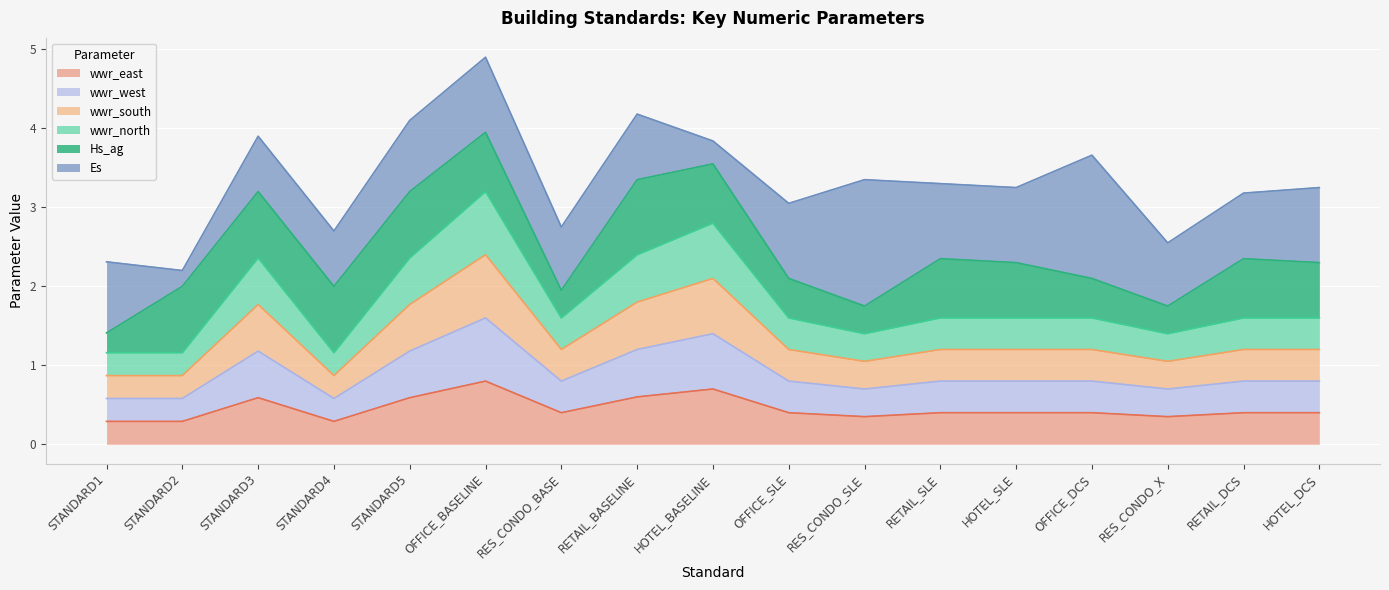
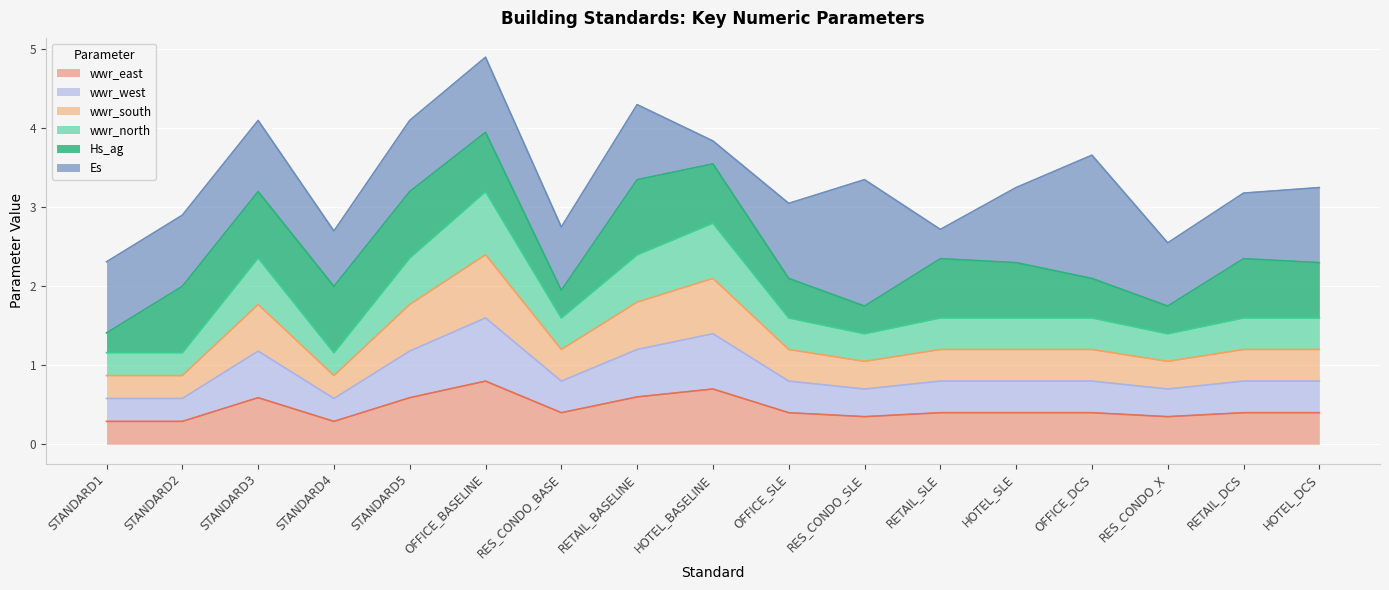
  {
    "wwr_west": {
      "STANDARD1": 0.3,
      "STANDARD2": 0.3,
      "STANDARD3": 0.6,
      "STANDARD4": 0.3,
      "STANDARD5": 0.6,
      "OFFICE_BASELINE": 0.8,
      "RES_CONDO_BASE": 0.4,
      "RETAIL_BASELINE": 0.6,
      "HOTEL_BASELINE": 0.7,
      "OFFICE_SLE": 0.4,
      "RES_CONDO_SLE": 0.4,
      "RETAIL_SLE": 0.4,
      "HOTEL_SLE": 0.4,
      "OFFICE_DCS": 0.4,
      "RES_CONDO_X": 0.4,
      "RETAIL_DCS": 0.4,
      "HOTEL_DCS": 0.4
    },
    "Es": {
      "STANDARD1": 0.9,
-     "STANDARD2": 0.2,
-     "STANDARD3": 0.7,
+     "STANDARD2": 0.9,
+     "STANDARD3": 0.9,
      "STANDARD4": 0.7,
      "STANDARD5": 0.9,
      "OFFICE_BASELINE": 1.0,
      "RES_CONDO_BASE": 0.8,
-     "RETAIL_BASELINE": 0.8,
+     "RETAIL_BASELINE": 1.0,
      "HOTEL_BASELINE": 0.3,
      "OFFICE_SLE": 0.9,
      "RES_CONDO_SLE": 1.6,
-     "RETAIL_SLE": 0.9,
+     "RETAIL_SLE": 0.4,
      "HOTEL_SLE": 1.0,
      "OFFICE_DCS": 1.6,
      "RES_CONDO_X": 0.8,
      "RETAIL_DCS": 0.8,
      "HOTEL_DCS": 1.0
    }
  }
